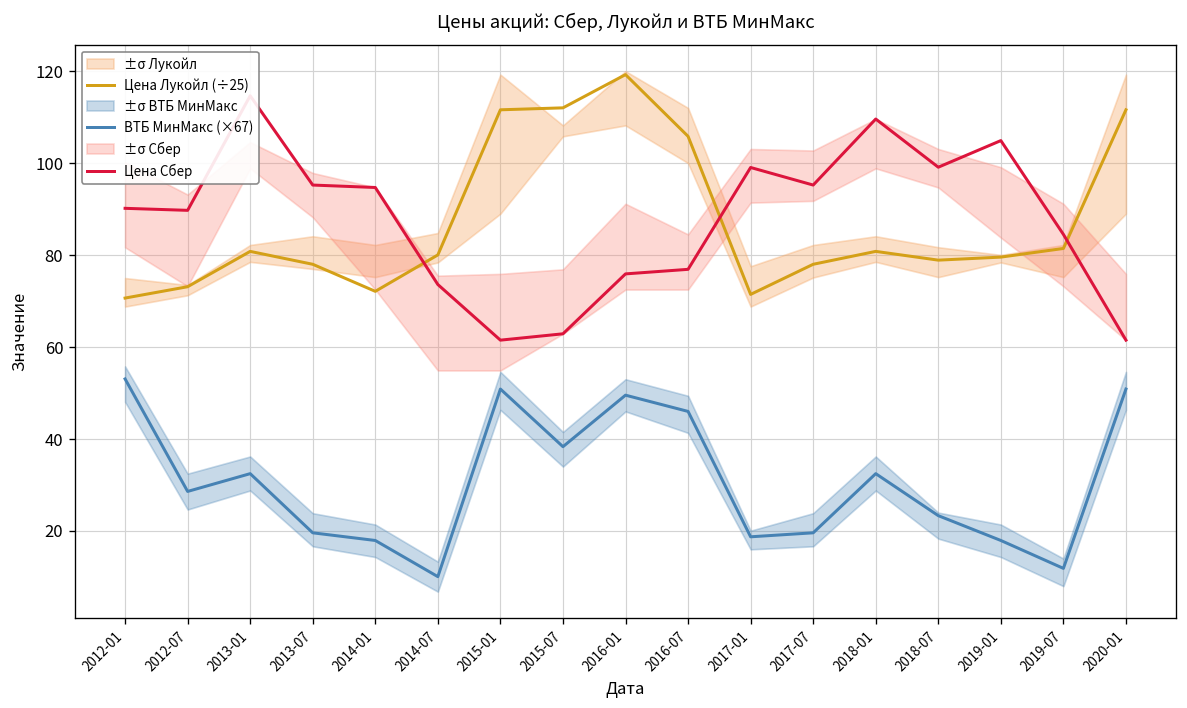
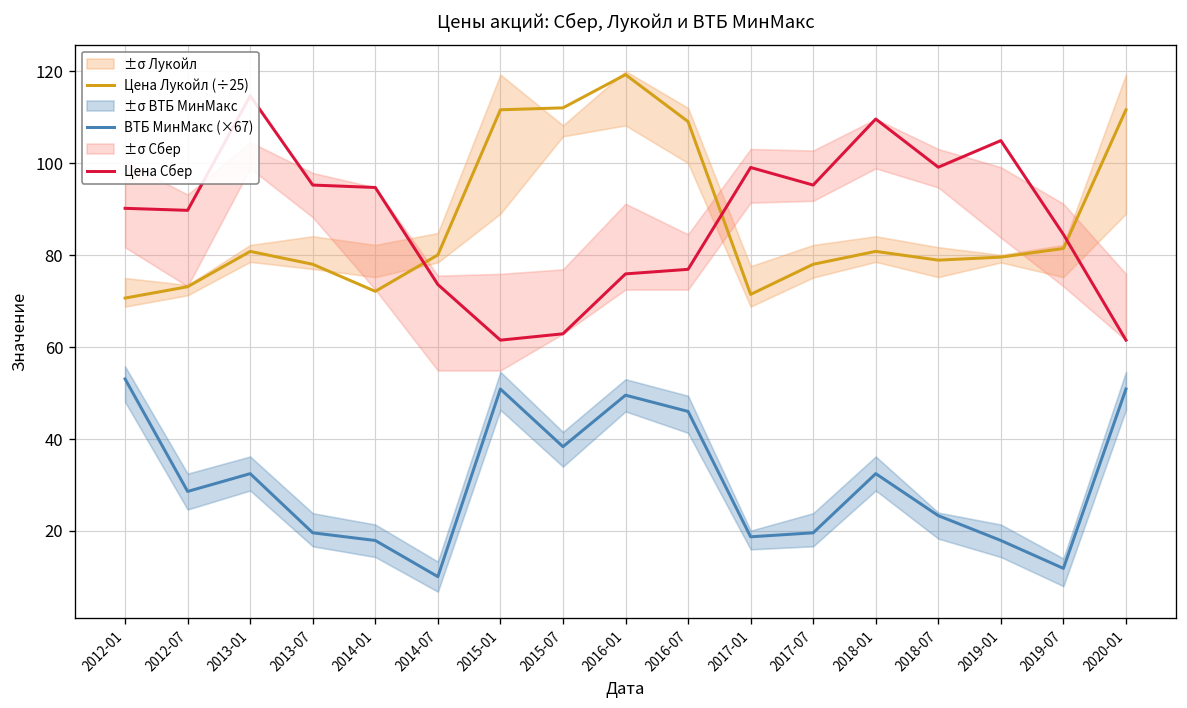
  {
    "Цена Лукойл (÷25)": {
      "2012-01": 71,
      "2013-01": 81,
      "2013-07": 78,
      "2014-01": 72,
      "2014-07": 80,
      "2015-01": 112,
      "2015-07": 112,
      "2016-01": 119,
-     "2016-07": 106,
+     "2016-07": 109,
      "2017-01": 71,
      "2017-07": 78,
      "2018-01": 81,
      "2018-07": 79,
      "2019-07": 81,
      "2020-01": 112
    },
    "Цена Сбер": {
      "2012-01": 90,
      "2012-07": 90,
      "2013-07": 95,
      "2014-07": 74,
      "2015-01": 62,
      "2015-07": 63,
      "2016-01": 76,
      "2016-07": 77,
      "2017-01": 99,
      "2017-07": 95,
      "2018-07": 99,
      "2019-01": 105,
      "2019-07": 85,
      "2020-01": 62
    }
  }
